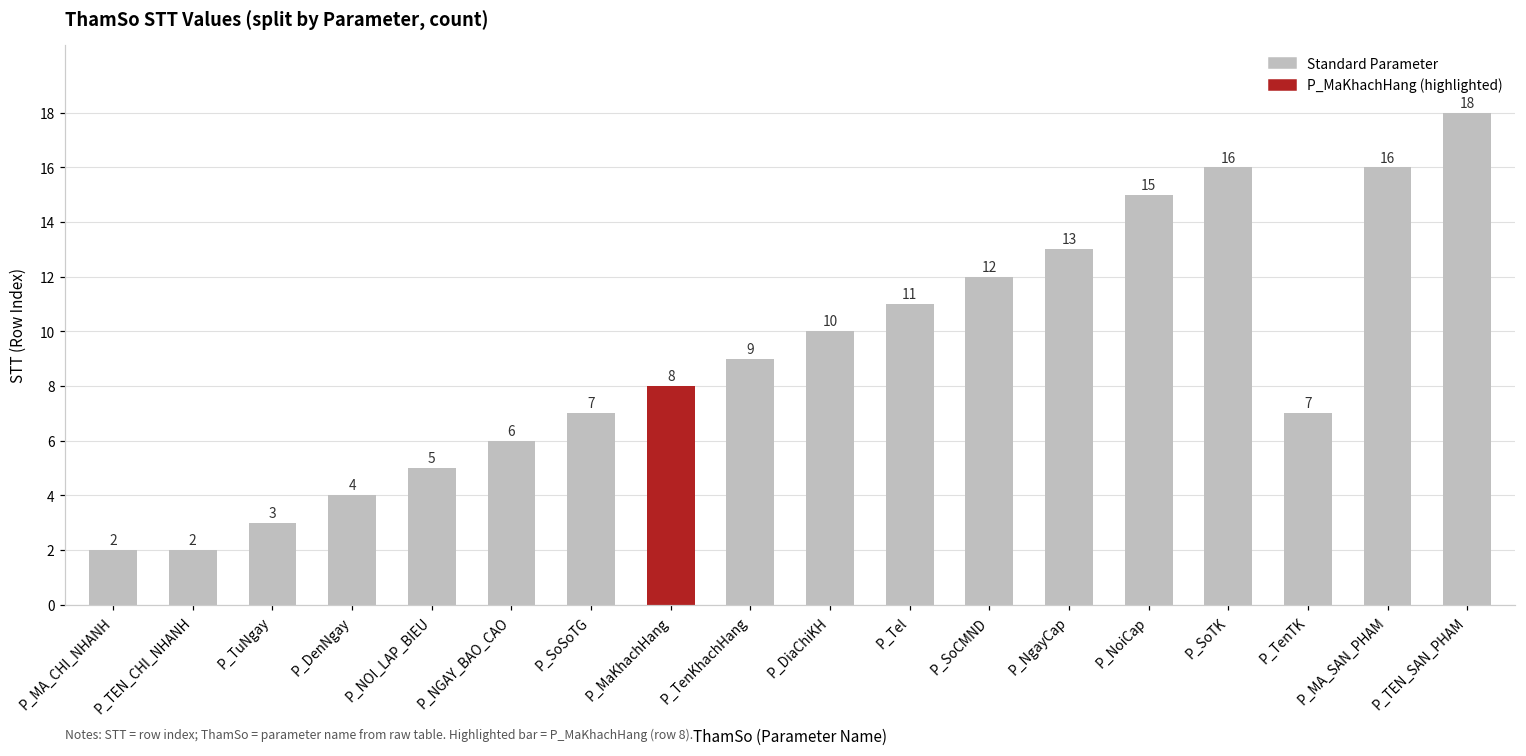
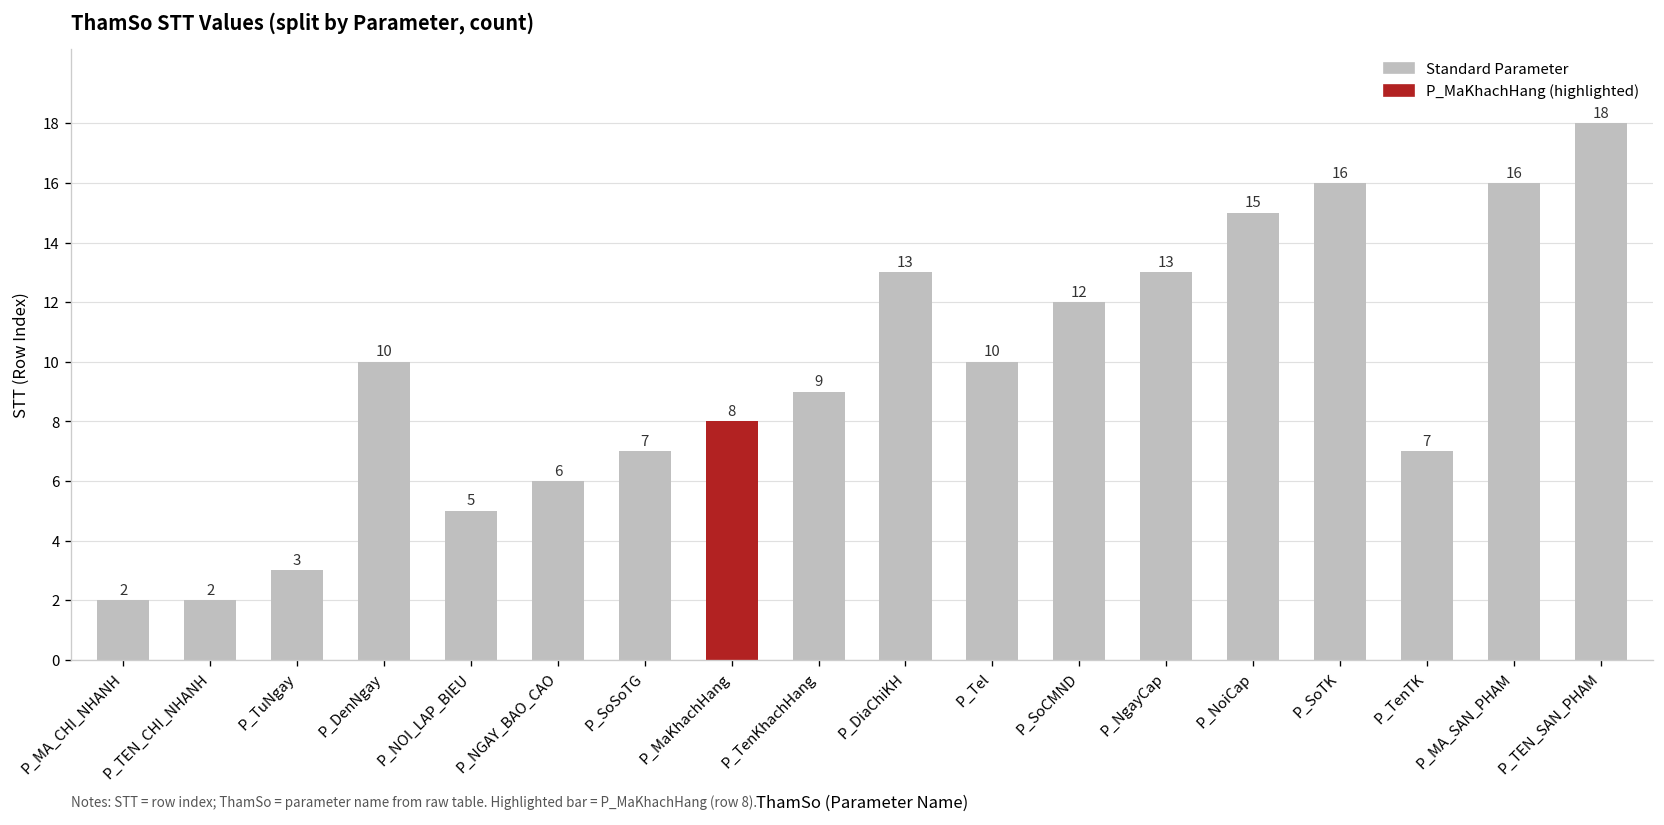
  {
    "P_MA_CHI_NHANH": 2,
    "P_TEN_CHI_NHANH": 2,
    "P_TuNgay": 3,
-   "P_DenNgay": 4,
+   "P_DenNgay": 10,
    "P_NOI_LAP_BIEU": 5,
    "P_NGAY_BAO_CAO": 6,
    "P_SoSoTG": 7,
    "P_MaKhachHang": 8,
    "P_TenKhachHang": 9,
-   "P_DiaChiKH": 10,
-   "P_Tel": 11,
+   "P_DiaChiKH": 13,
+   "P_Tel": 10,
    "P_SoCMND": 12,
    "P_NgayCap": 13,
    "P_NoiCap": 15,
    "P_SoTK": 16,
    "P_TenTK": 7,
    "P_MA_SAN_PHAM": 16,
    "P_TEN_SAN_PHAM": 18
  }
